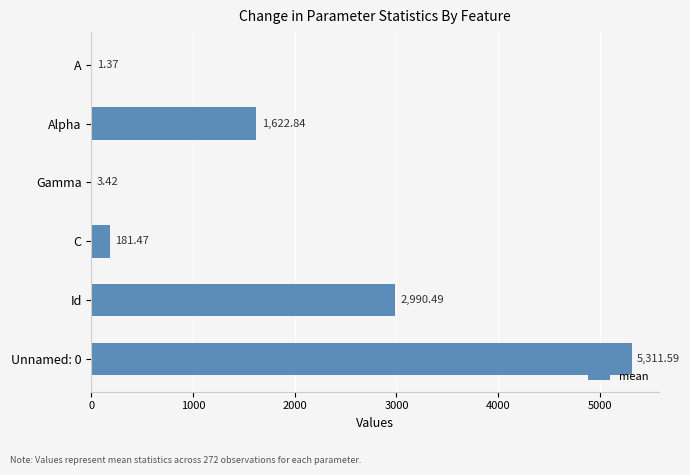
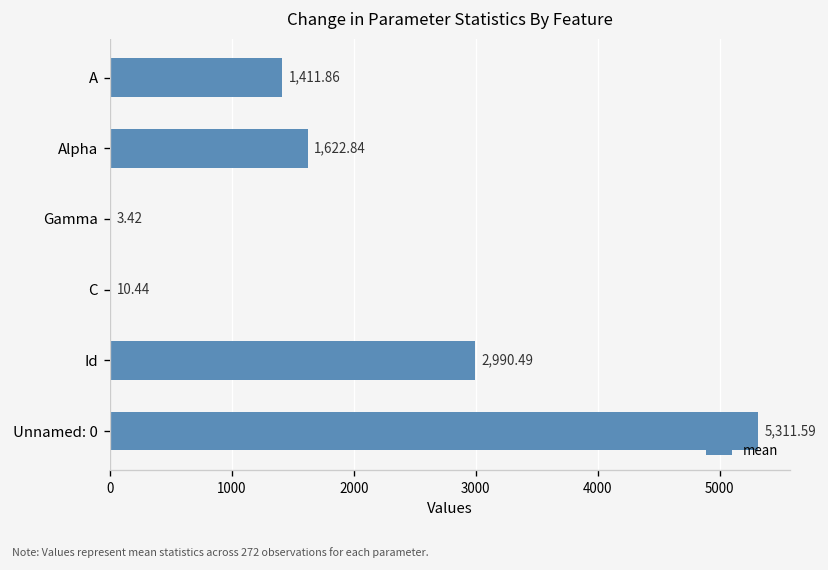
  {
-   "A": "1.37",
+   "A": "1,411.86",
    "Alpha": "1,622.84",
    "Gamma": "3.42",
-   "C": "181.47",
+   "C": "10.44",
    "Id": "2,990.49",
    "Unnamed: 0": "5,311.59"
  }
